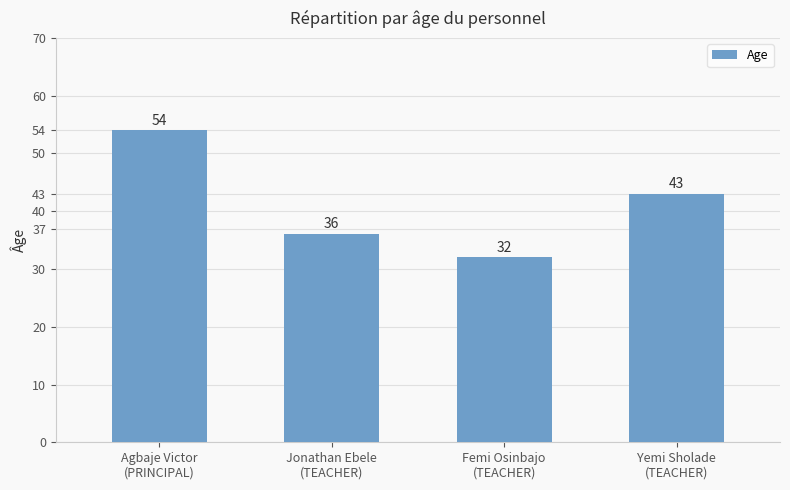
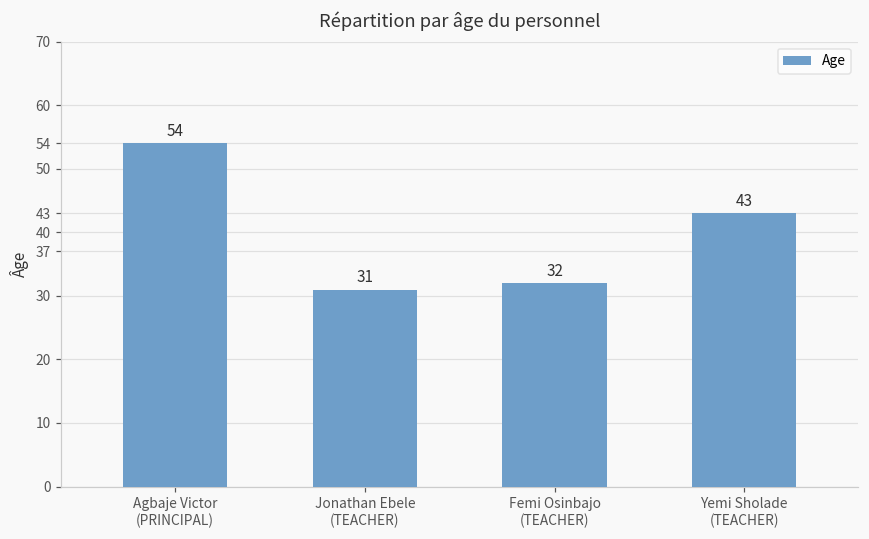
  {
    "Agbaje Victor (PRINCIPAL)": 54,
-   "Jonathan Ebele (TEACHER)": 36,
+   "Jonathan Ebele (TEACHER)": 31,
    "Femi Osinbajo (TEACHER)": 32,
    "Yemi Sholade (TEACHER)": 43
  }
